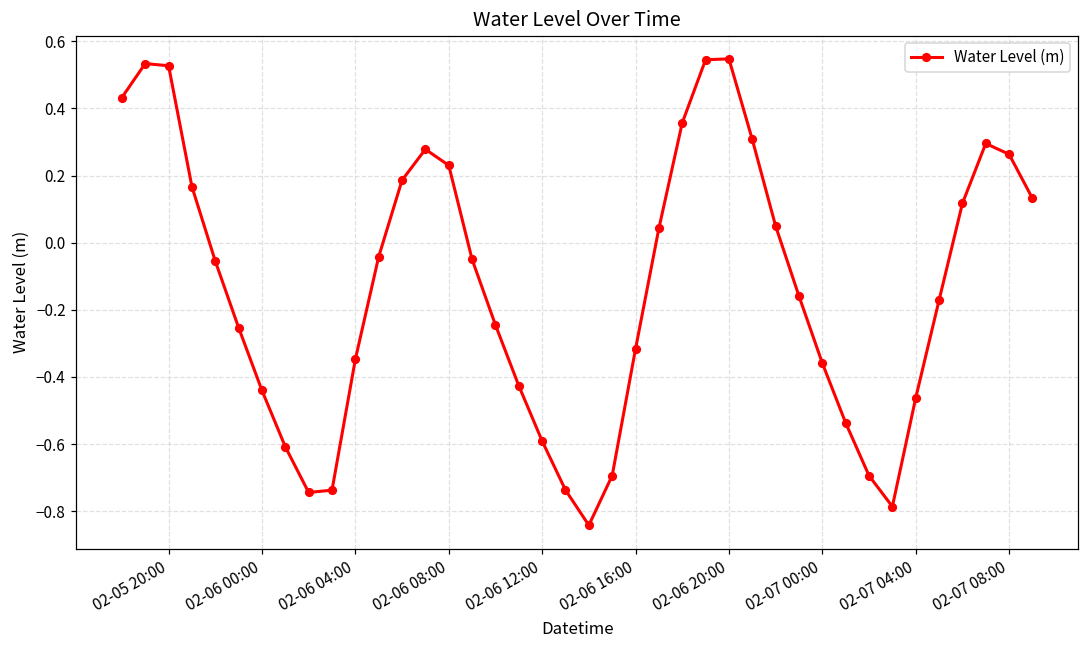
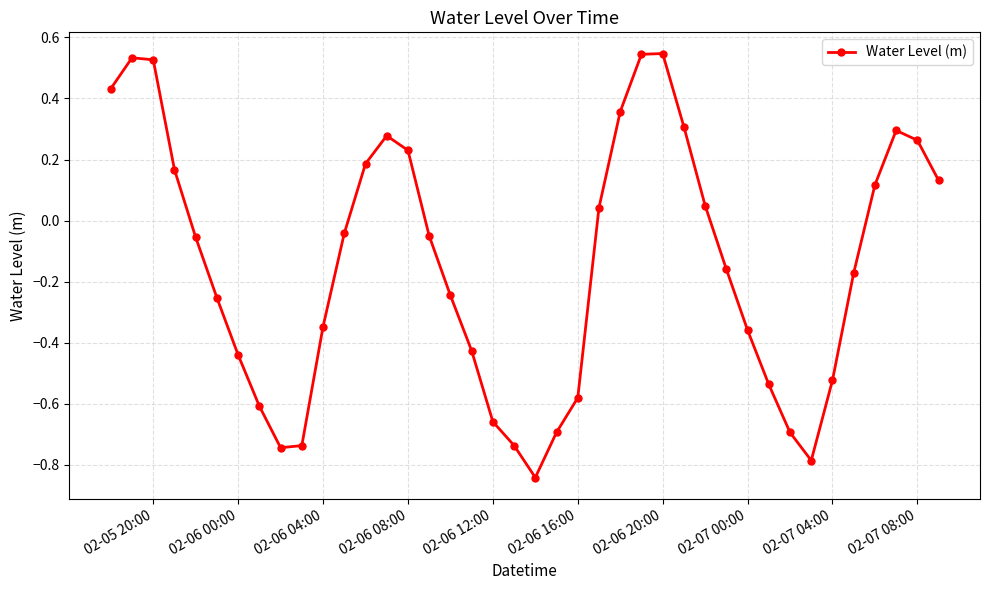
  {
    "02-05 20:00": 0.53,
    "02-06 00:00": -0.44,
    "02-06 04:00": -0.35,
    "02-06 08:00": 0.23,
-   "02-06 12:00": -0.59,
-   "02-06 16:00": -0.32,
+   "02-06 12:00": -0.66,
+   "02-06 16:00": -0.58,
    "02-06 20:00": 0.55,
    "02-07 00:00": -0.36,
-   "02-07 04:00": -0.46,
+   "02-07 04:00": -0.52,
    "02-07 08:00": 0.26
  }
